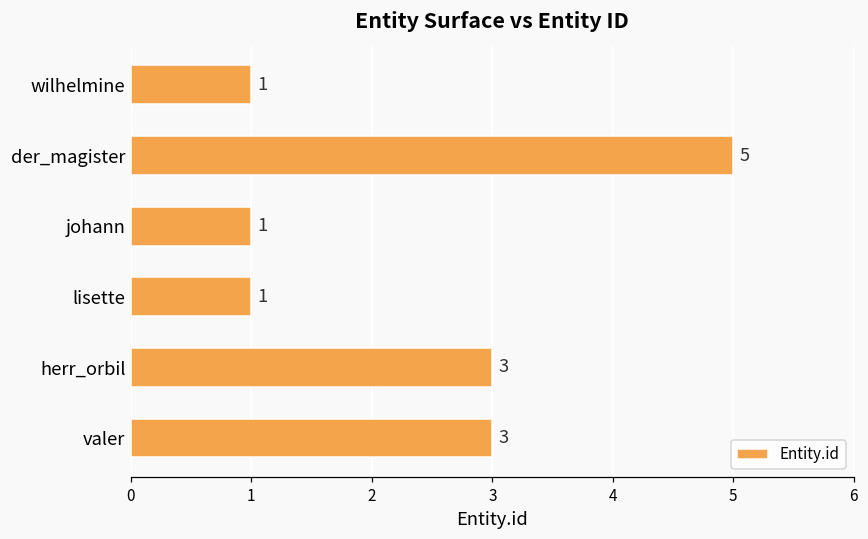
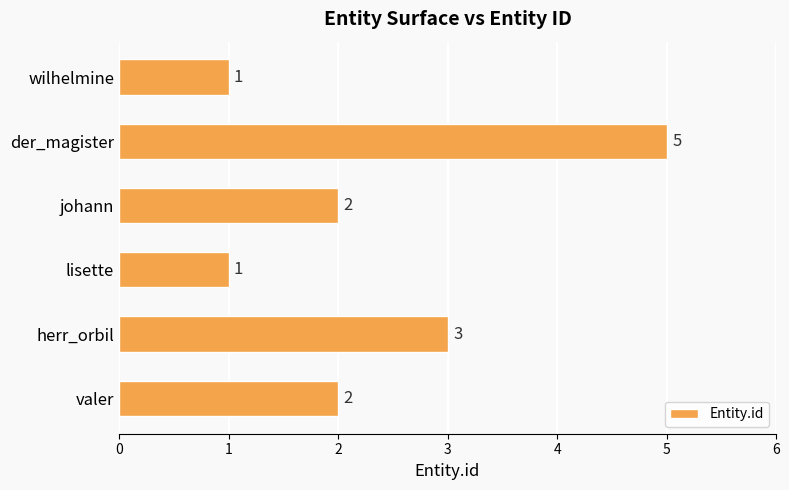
  {
    "wilhelmine": 1,
    "der_magister": 5,
-   "johann": 1,
+   "johann": 2,
    "lisette": 1,
    "herr_orbil": 3,
-   "valer": 3
+   "valer": 2
  }
